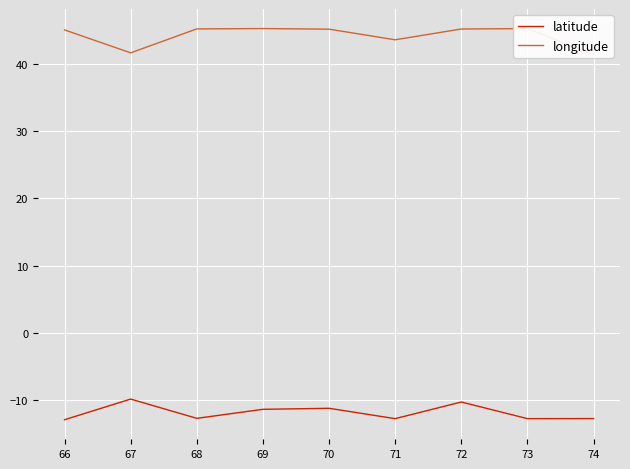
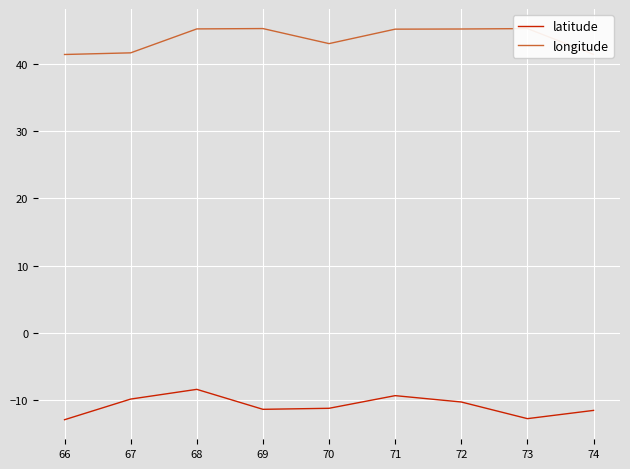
  {
    "latitude": {
      "66": -13,
      "67": -10,
-     "68": -13,
+     "68": -8,
      "69": -11,
      "70": -11,
-     "71": -13,
+     "71": -9,
      "72": -10,
      "73": -13,
-     "74": -13
+     "74": -12
    },
    "longitude": {
-     "66": 45,
+     "66": 41,
      "67": 42,
      "68": 45,
      "69": 45,
-     "70": 45,
-     "71": 44,
+     "70": 43,
+     "71": 45,
      "72": 45
    }
  }
